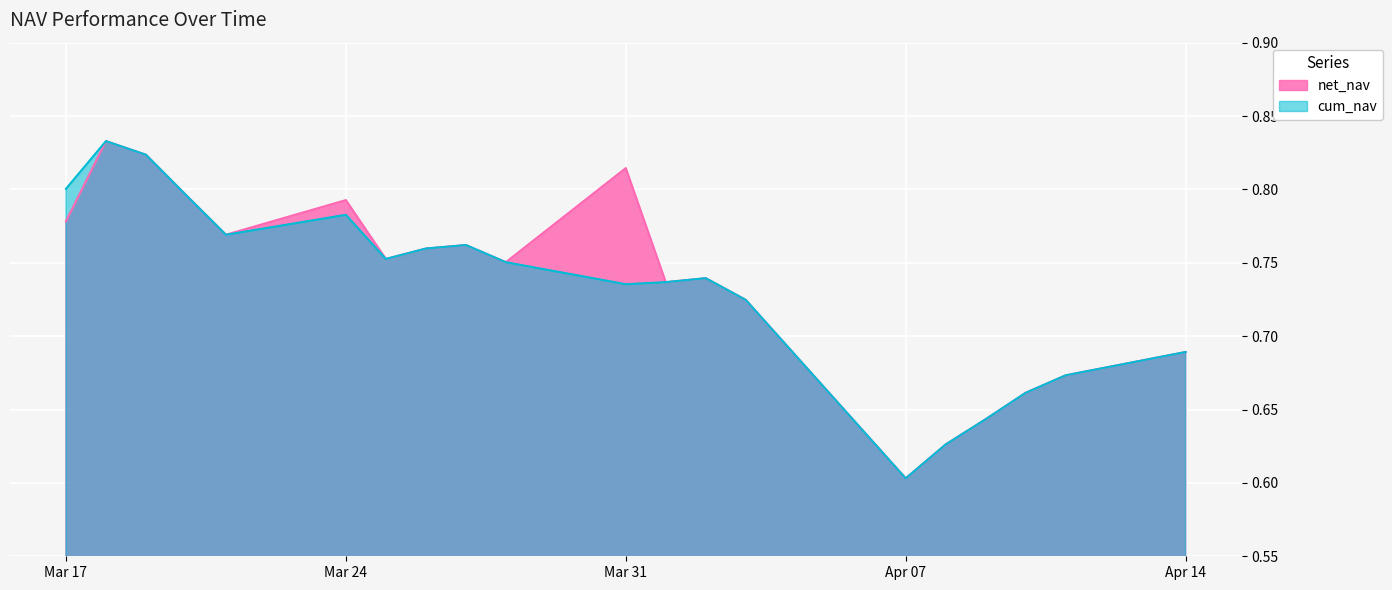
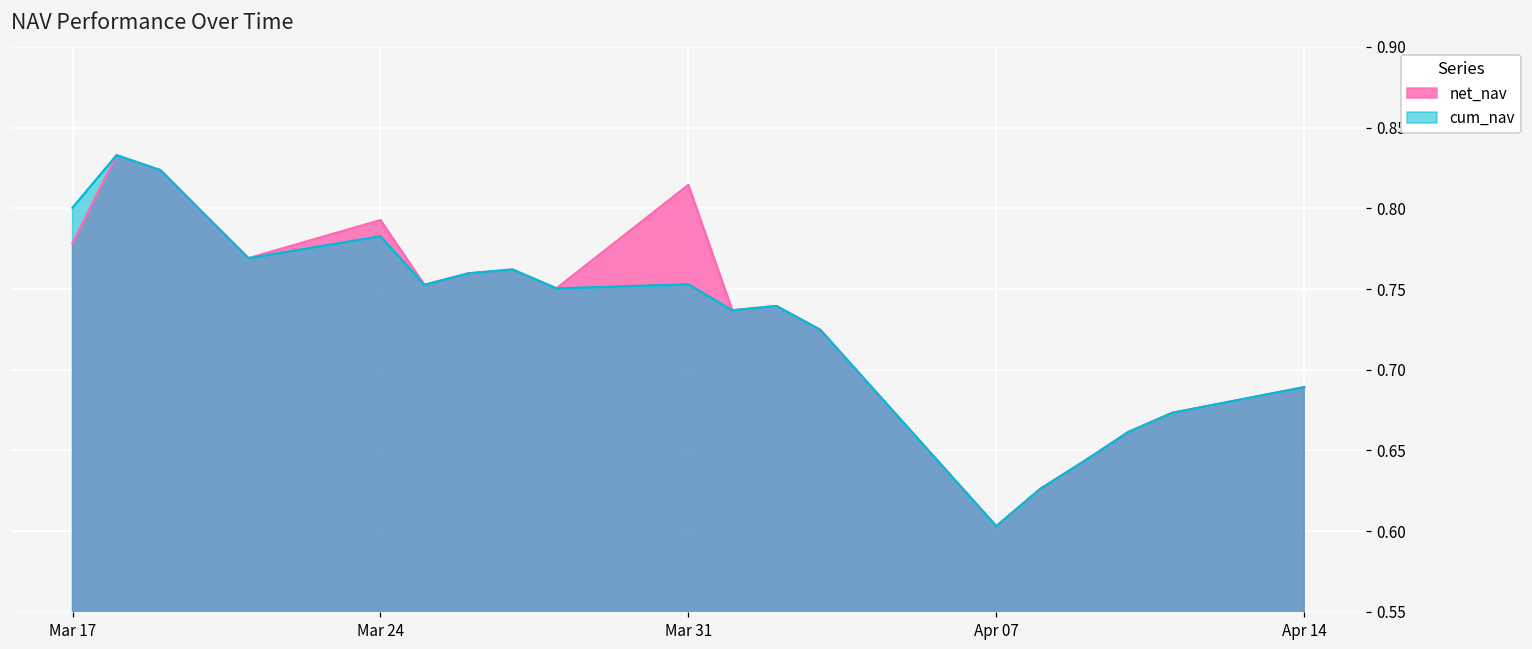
  {
    "net_nav": {
      "Mar 17": 0.778,
      "Mar 24": 0.793,
      "Mar 31": 0.815
    },
    "cum_nav": {
      "Mar 17": 0.800,
      "Mar 24": 0.783,
-     "Mar 31": 0.735
+     "Mar 31": 0.753
    }
  }
